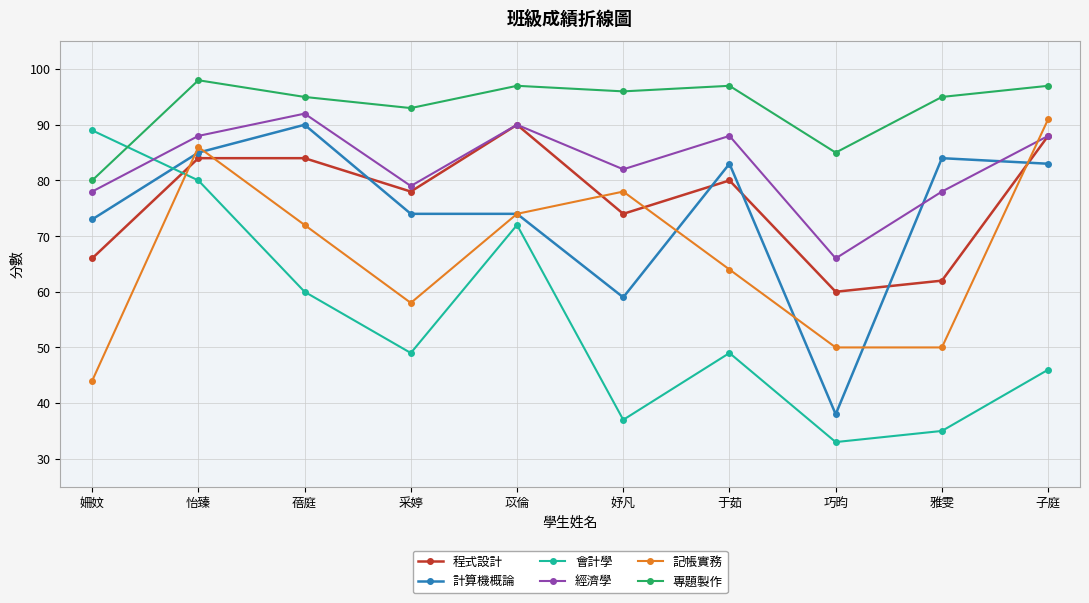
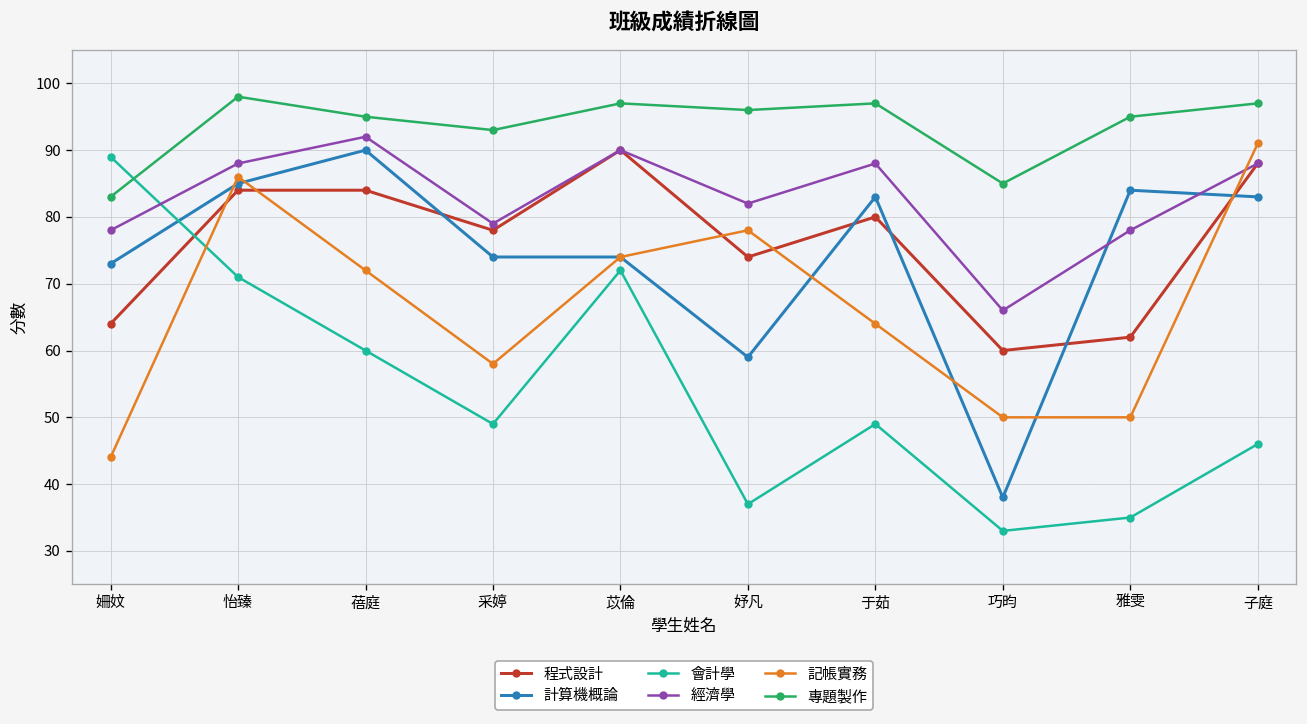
  {
    "程式設計": {
-     "姍妏": 66,
+     "姍妏": 64,
      "怡臻": 84,
      "蓓庭": 84,
      "采婷": 78,
      "妤凡": 74,
      "于茹": 80,
      "巧昀": 60,
      "雅雯": 62
    },
    "計算機概論": {
      "姍妏": 73,
      "怡臻": 85,
      "蓓庭": 90,
      "采婷": 74,
      "妤凡": 59,
      "于茹": 83,
      "巧昀": 38,
      "雅雯": 84,
      "子庭": 83
    },
    "會計學": {
      "姍妏": 89,
-     "怡臻": 80,
+     "怡臻": 71,
      "蓓庭": 60,
      "采婷": 49,
      "苡倫": 72,
      "妤凡": 37,
      "于茹": 49,
      "巧昀": 33,
      "雅雯": 35,
      "子庭": 46
    },
    "經濟學": {
      "姍妏": 78,
      "怡臻": 88,
      "蓓庭": 92,
      "采婷": 79,
      "妤凡": 82,
      "于茹": 88,
      "巧昀": 66,
      "雅雯": 78
    },
    "記帳實務": {
      "姍妏": 44,
      "怡臻": 86,
      "蓓庭": 72,
      "采婷": 58,
      "妤凡": 78,
      "于茹": 64,
      "巧昀": 50,
      "雅雯": 50,
      "子庭": 91
    },
    "專題製作": {
-     "姍妏": 80,
+     "姍妏": 83,
      "怡臻": 98,
      "蓓庭": 95,
      "采婷": 93,
      "苡倫": 97,
      "妤凡": 96,
      "于茹": 97,
      "巧昀": 85,
      "雅雯": 95,
      "子庭": 97
    }
  }
